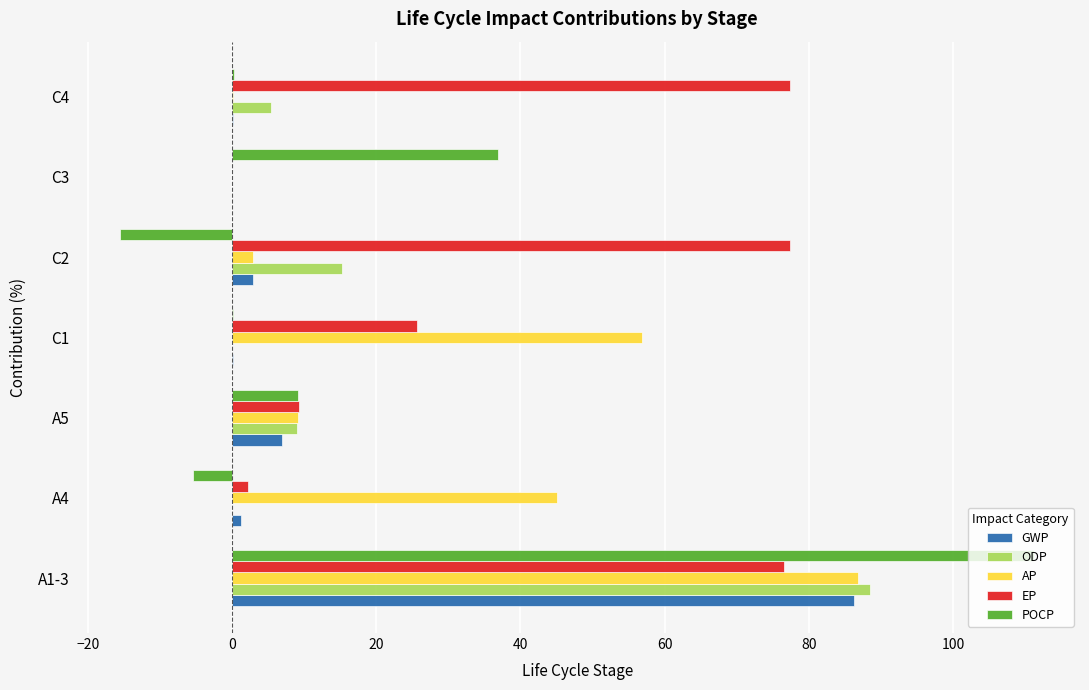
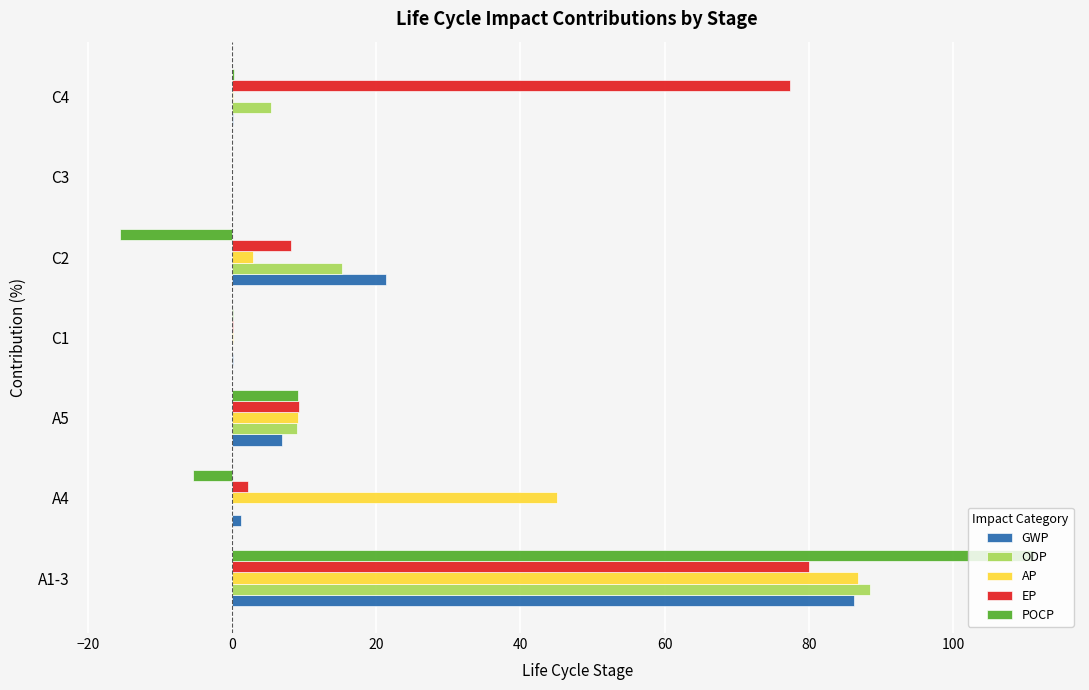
  {
    "GWP": {
      "C3": 0,
-     "C2": 3,
+     "C2": 21,
      "A5": 7,
      "A4": 1,
      "A1-3": 86
    },
    "ODP": {
      "C4": 5,
      "C3": 0,
      "C2": 15,
      "C1": 0,
      "A5": 9,
      "A4": 0,
      "A1-3": 89
    },
    "AP": {
      "C3": 0,
      "C2": 3,
-     "C1": 57,
+     "C1": 0,
      "A5": 9,
      "A4": 45,
      "A1-3": 87
    },
    "EP": {
      "C4": 77,
      "C3": 0,
-     "C2": 77,
-     "C1": 26,
+     "C2": 8,
+     "C1": 0,
      "A5": 9,
      "A4": 2,
-     "A1-3": 77
+     "A1-3": 80
    },
    "POCP": {
-     "C3": 37,
+     "C3": 0,
      "C2": -16,
      "A5": 9,
      "A4": -5
    }
  }
